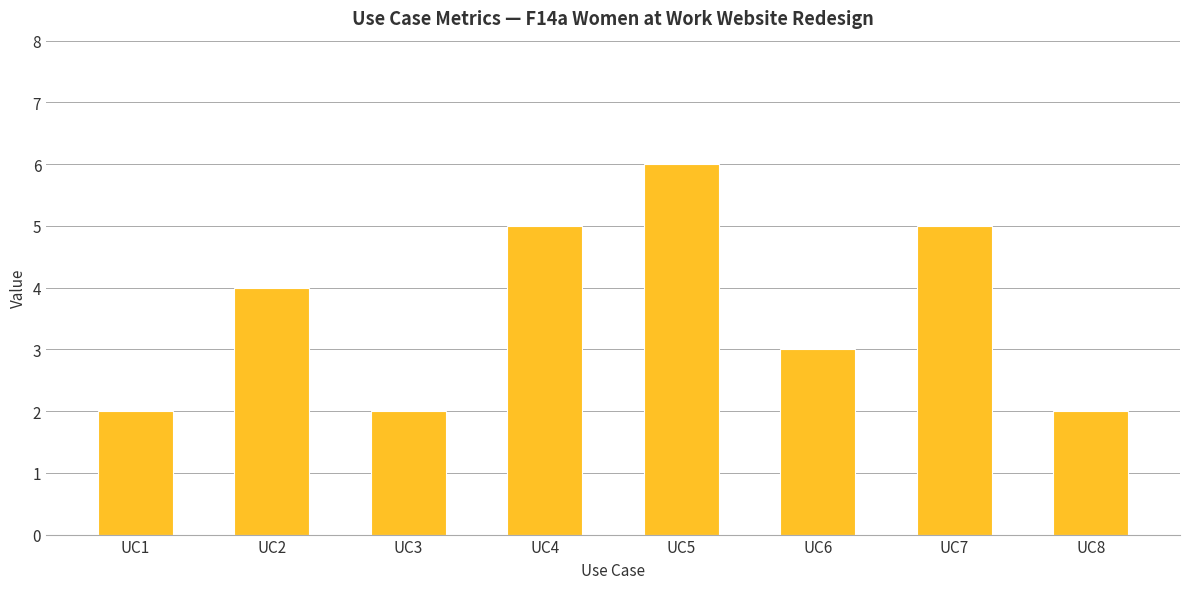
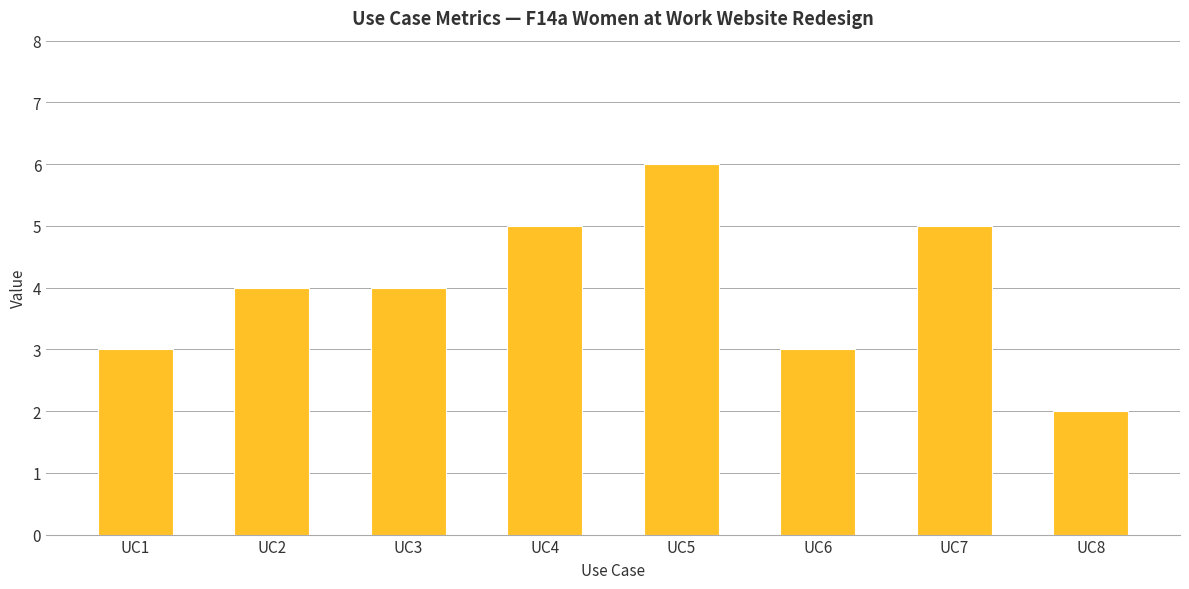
  {
-   "UC1": 2,
+   "UC1": 3,
    "UC2": 4,
-   "UC3": 2,
+   "UC3": 4,
    "UC4": 5,
    "UC5": 6,
    "UC6": 3,
    "UC7": 5,
    "UC8": 2
  }
